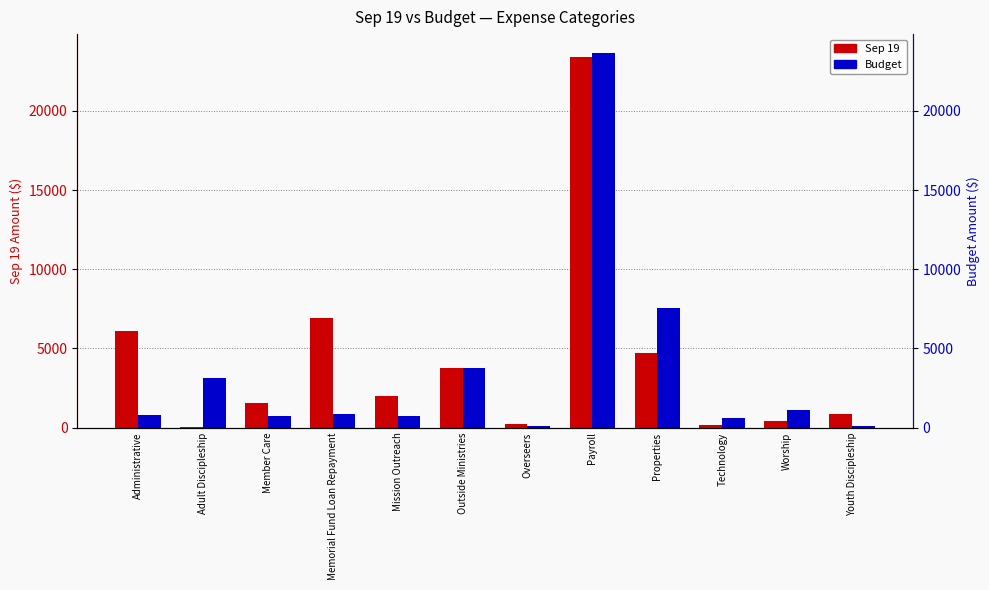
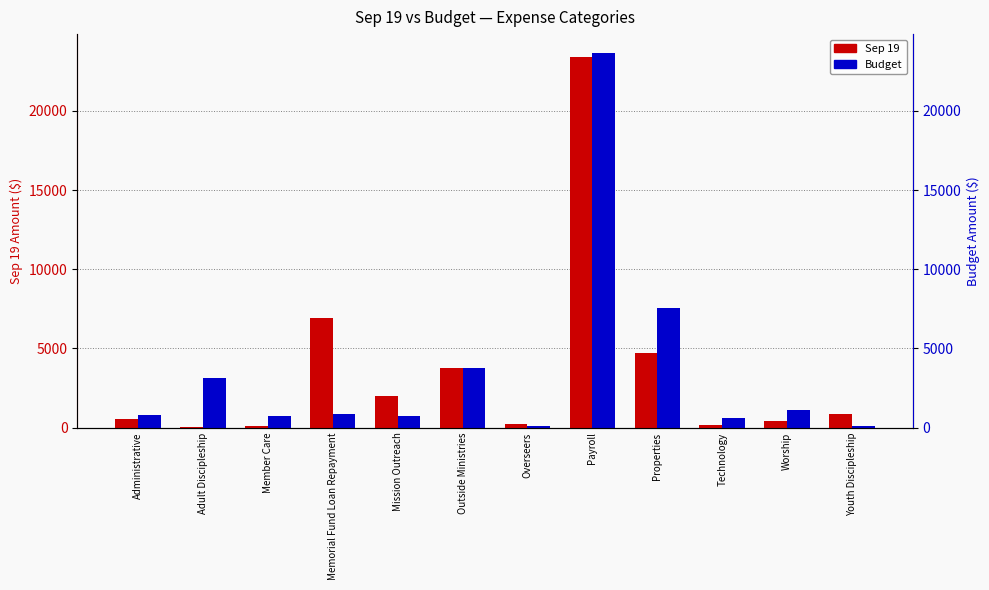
  {
    "Sep 19": {
-     "Administrative": 6100,
-     "Member Care": 1600,
+     "Administrative": 500,
+     "Member Care": 100,
      "Memorial Fund Loan Repayment": 6900,
      "Mission Outreach": 2000,
      "Outside Ministries": 3800,
      "Overseers": 300,
      "Payroll": 23400,
      "Properties": 4700,
      "Technology": 200,
      "Worship": 400,
      "Youth Discipleship": 800
    },
    "Budget": {
      "Administrative": 800,
      "Adult Discipleship": 3100,
      "Member Care": 700,
      "Memorial Fund Loan Repayment": 800,
      "Mission Outreach": 700,
      "Outside Ministries": 3800,
      "Payroll": 23700,
      "Properties": 7500,
      "Technology": 600,
      "Worship": 1100
    }
  }
